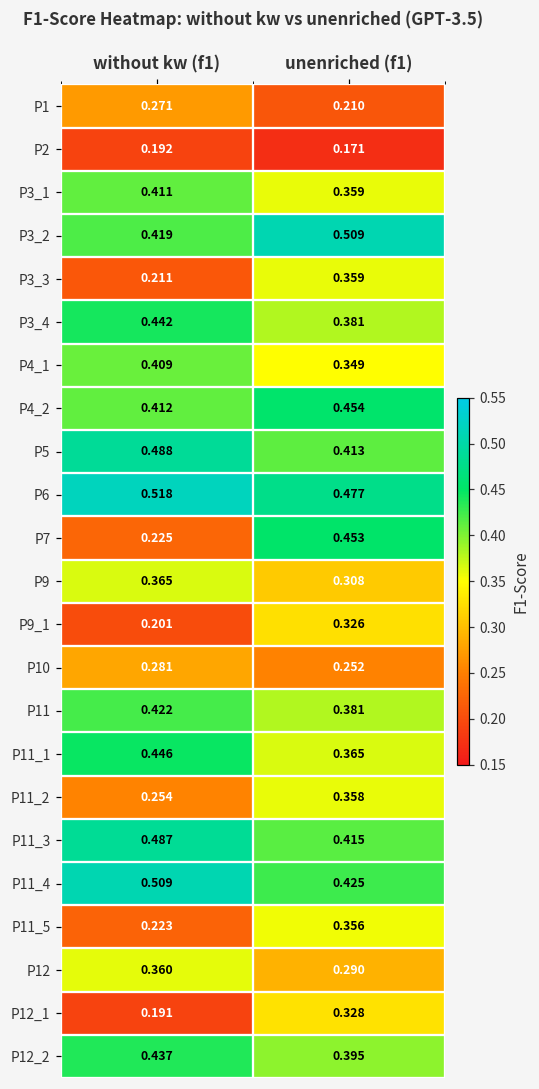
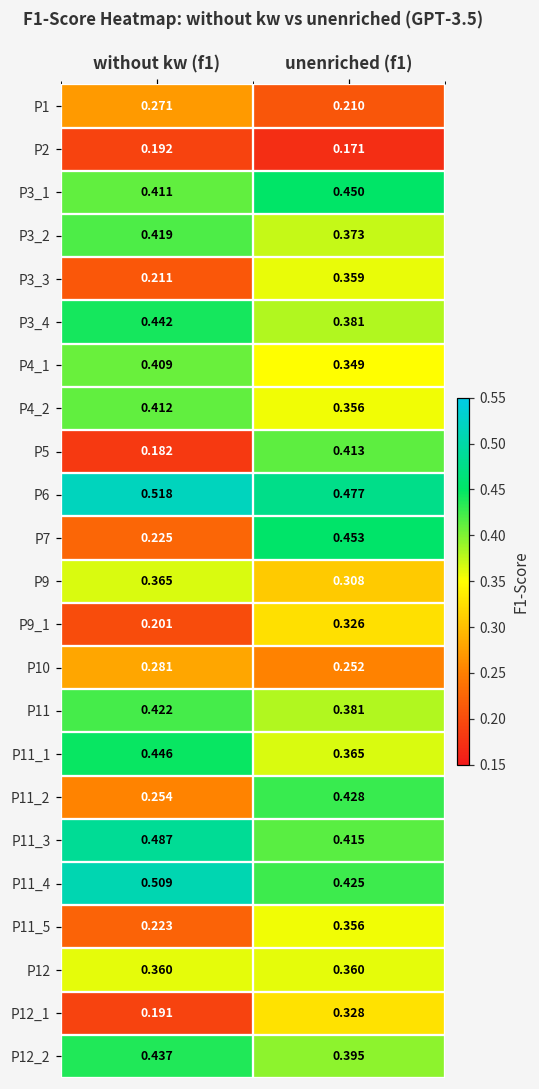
  {
    "P1": {
      "without kw (f1)": 0.271,
      "unenriched (f1)": 0.210
    },
    "P2": {
      "without kw (f1)": 0.192,
      "unenriched (f1)": 0.171
    },
    "P3_1": {
      "without kw (f1)": 0.411,
-     "unenriched (f1)": 0.359
+     "unenriched (f1)": 0.450
    },
    "P3_2": {
      "without kw (f1)": 0.419,
-     "unenriched (f1)": 0.509
+     "unenriched (f1)": 0.373
    },
    "P3_3": {
      "without kw (f1)": 0.211,
      "unenriched (f1)": 0.359
    },
    "P3_4": {
      "without kw (f1)": 0.442,
      "unenriched (f1)": 0.381
    },
    "P4_1": {
      "without kw (f1)": 0.409,
      "unenriched (f1)": 0.349
    },
    "P4_2": {
      "without kw (f1)": 0.412,
-     "unenriched (f1)": 0.454
+     "unenriched (f1)": 0.356
    },
    "P5": {
-     "without kw (f1)": 0.488,
+     "without kw (f1)": 0.182,
      "unenriched (f1)": 0.413
    },
    "P6": {
      "without kw (f1)": 0.518,
      "unenriched (f1)": 0.477
    },
    "P7": {
      "without kw (f1)": 0.225,
      "unenriched (f1)": 0.453
    },
    "P9": {
      "without kw (f1)": 0.365,
      "unenriched (f1)": 0.308
    },
    "P9_1": {
      "without kw (f1)": 0.201,
      "unenriched (f1)": 0.326
    },
    "P10": {
      "without kw (f1)": 0.281,
      "unenriched (f1)": 0.252
    },
    "P11": {
      "without kw (f1)": 0.422,
      "unenriched (f1)": 0.381
    },
    "P11_1": {
      "without kw (f1)": 0.446,
      "unenriched (f1)": 0.365
    },
    "P11_2": {
      "without kw (f1)": 0.254,
-     "unenriched (f1)": 0.358
+     "unenriched (f1)": 0.428
    },
    "P11_3": {
      "without kw (f1)": 0.487,
      "unenriched (f1)": 0.415
    },
    "P11_4": {
      "without kw (f1)": 0.509,
      "unenriched (f1)": 0.425
    },
    "P11_5": {
      "without kw (f1)": 0.223,
      "unenriched (f1)": 0.356
    },
    "P12": {
      "without kw (f1)": 0.360,
-     "unenriched (f1)": 0.290
+     "unenriched (f1)": 0.360
    },
    "P12_1": {
      "without kw (f1)": 0.191,
      "unenriched (f1)": 0.328
    },
    "P12_2": {
      "without kw (f1)": 0.437,
      "unenriched (f1)": 0.395
    }
  }
